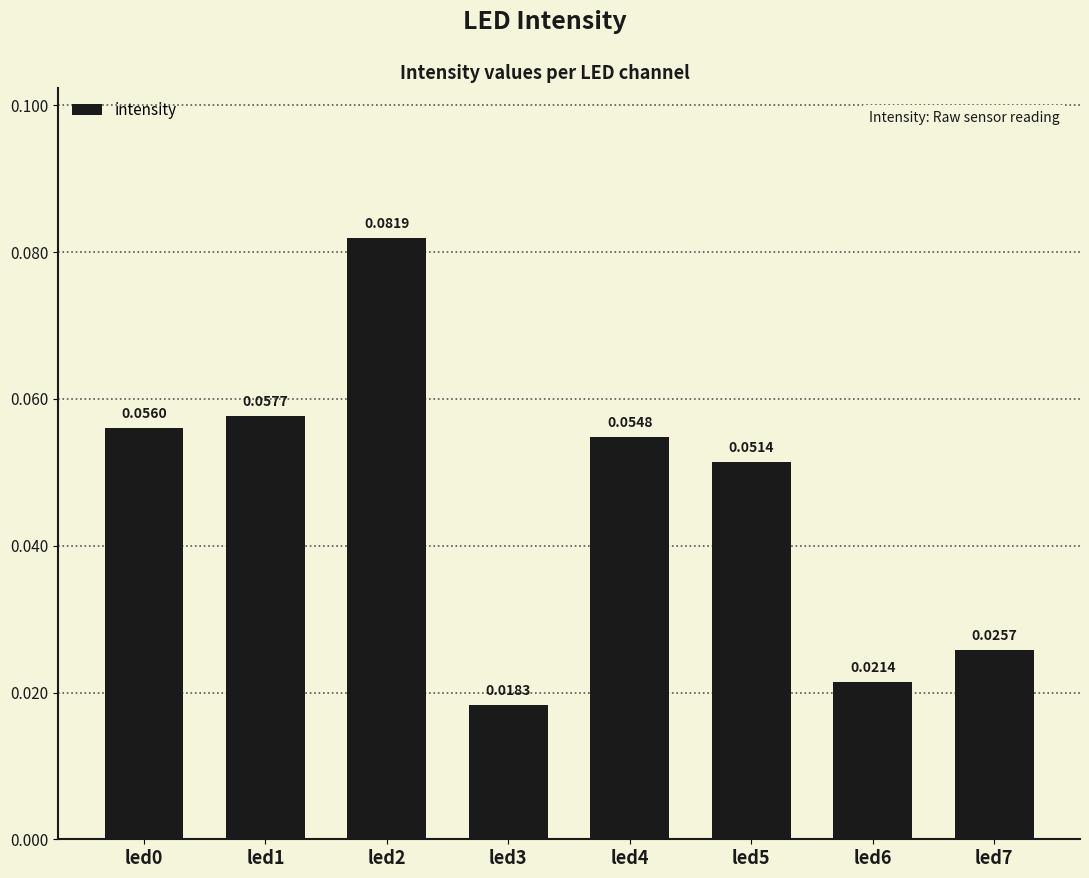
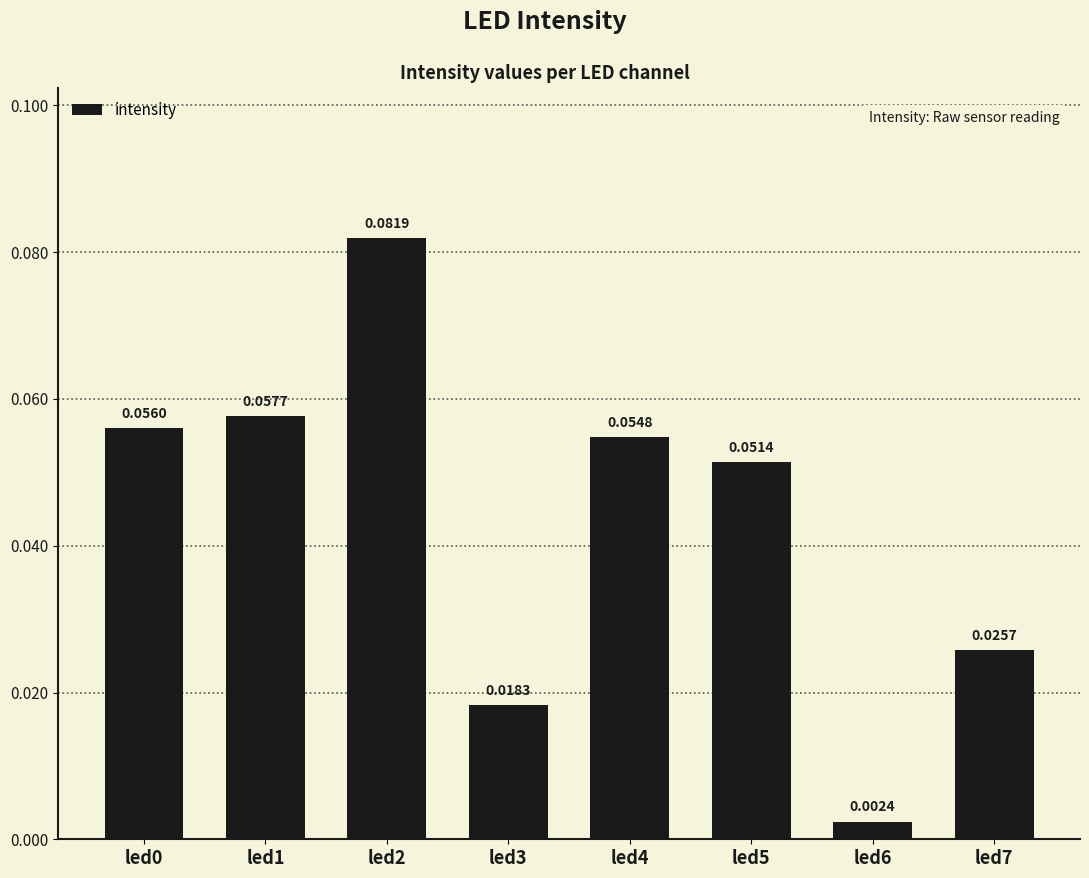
  {
    "led0": 0.0560,
    "led1": 0.0577,
    "led2": 0.0819,
    "led3": 0.0183,
    "led4": 0.0548,
    "led5": 0.0514,
-   "led6": 0.0214,
+   "led6": 0.0024,
    "led7": 0.0257
  }
